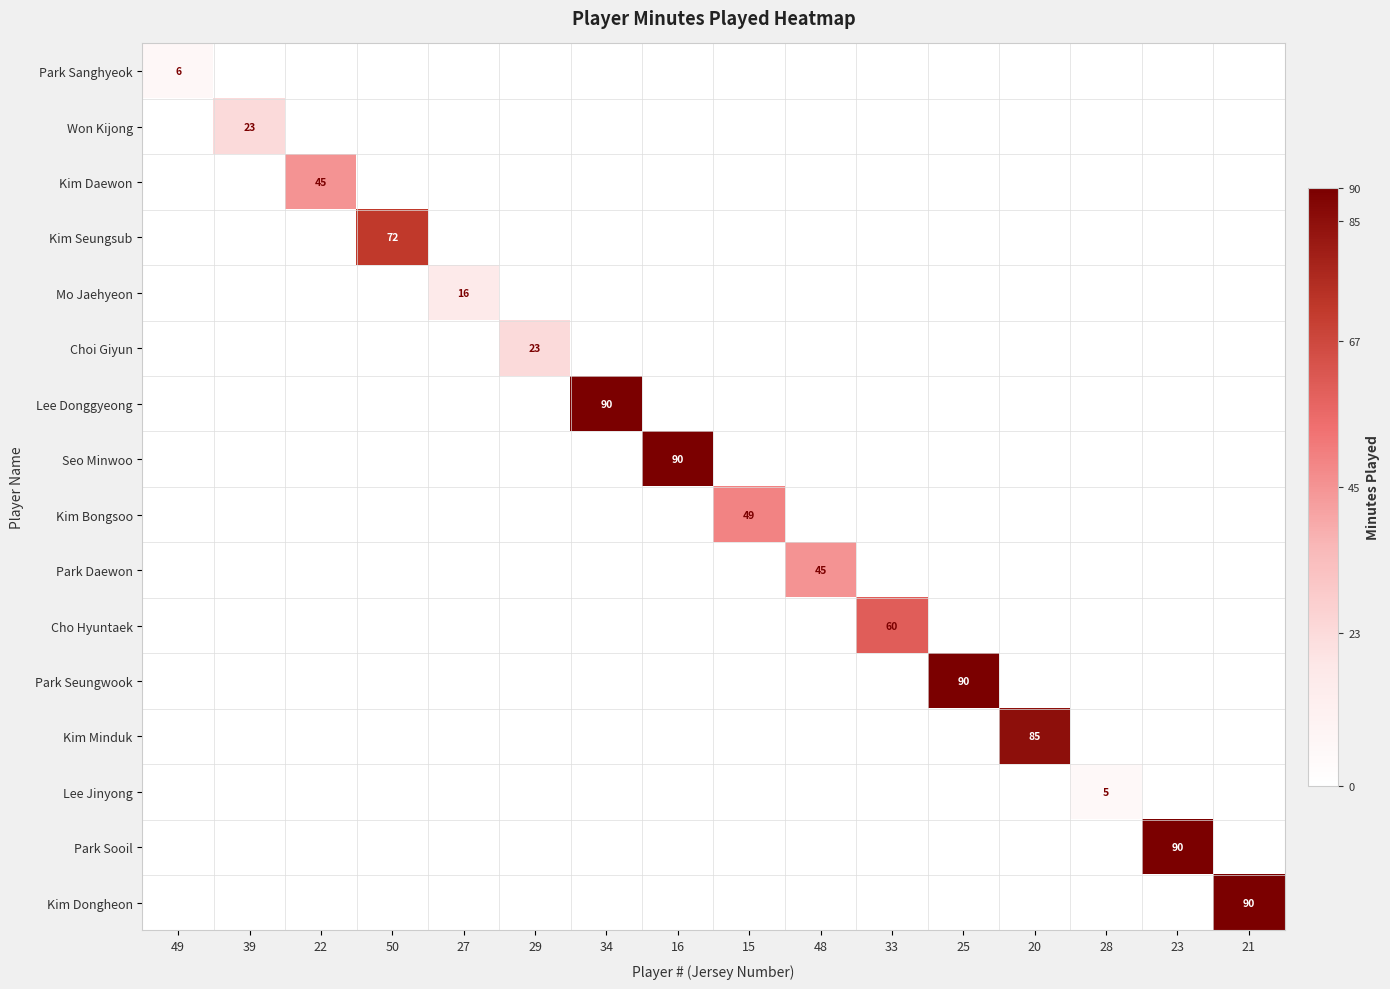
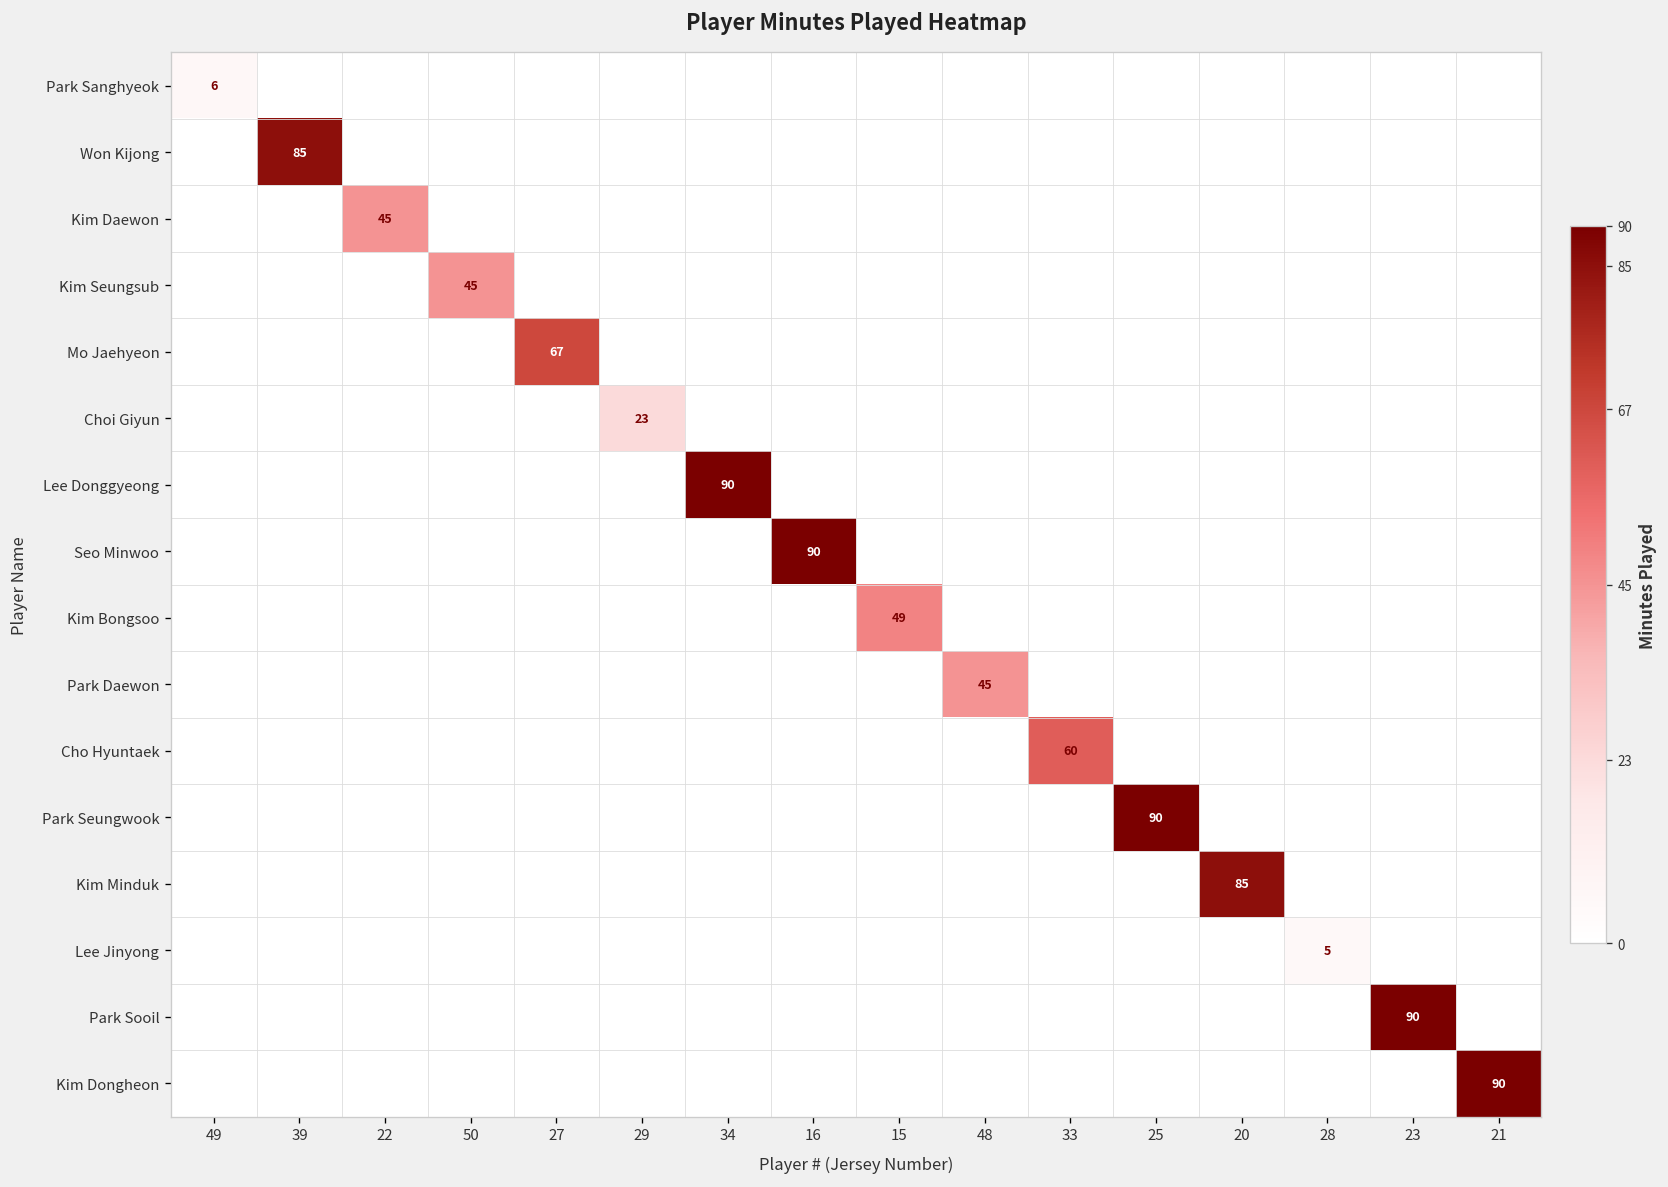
  {
    "Park Sanghyeok": {
      "49": 6
    },
    "Won Kijong": {
-     "39": 23
+     "39": 85
    },
    "Kim Daewon": {
      "22": 45
    },
    "Kim Seungsub": {
-     "50": 72
+     "50": 45
    },
    "Mo Jaehyeon": {
-     "27": 16
+     "27": 67
    },
    "Choi Giyun": {
      "29": 23
    },
    "Lee Donggyeong": {
      "34": 90
    },
    "Seo Minwoo": {
      "16": 90
    },
    "Kim Bongsoo": {
      "15": 49
    },
    "Park Daewon": {
      "48": 45
    },
    "Cho Hyuntaek": {
      "33": 60
    },
    "Park Seungwook": {
      "25": 90
    },
    "Kim Minduk": {
      "20": 85
    },
    "Lee Jinyong": {
      "28": 5
    },
    "Park Sooil": {
      "23": 90
    },
    "Kim Dongheon": {
      "21": 90
    }
  }
